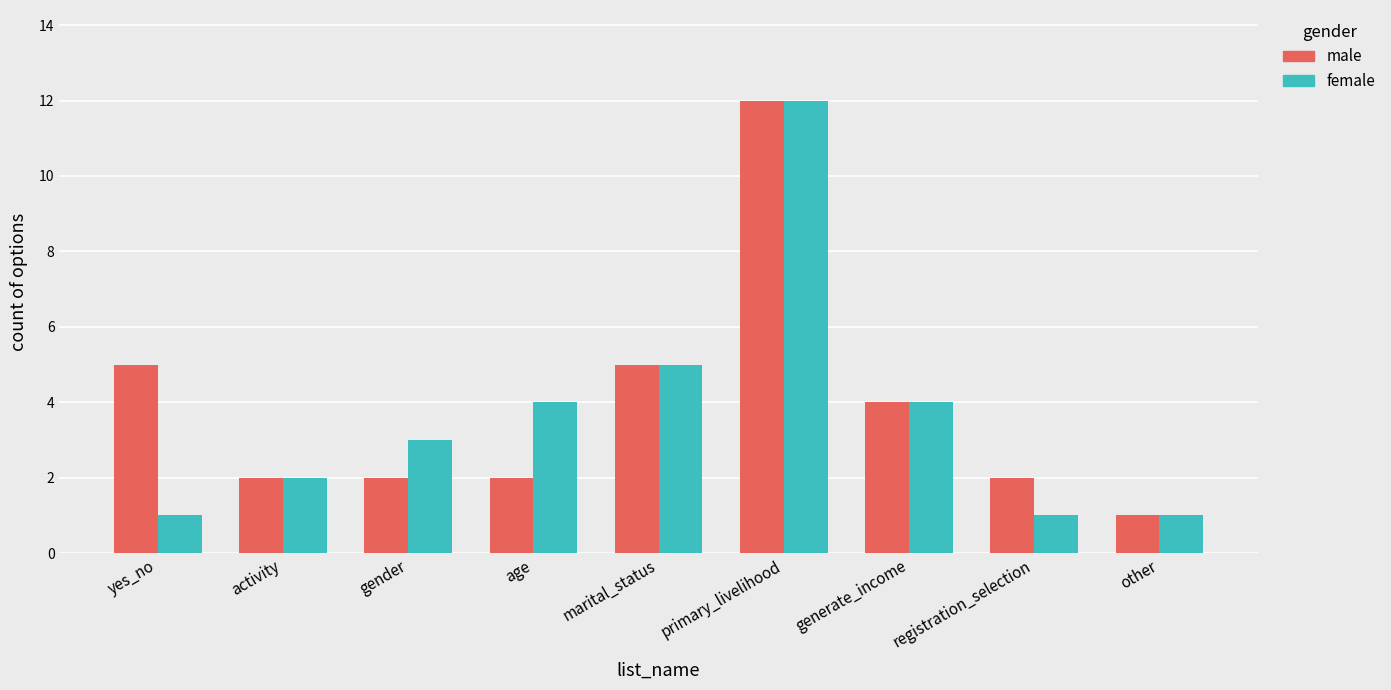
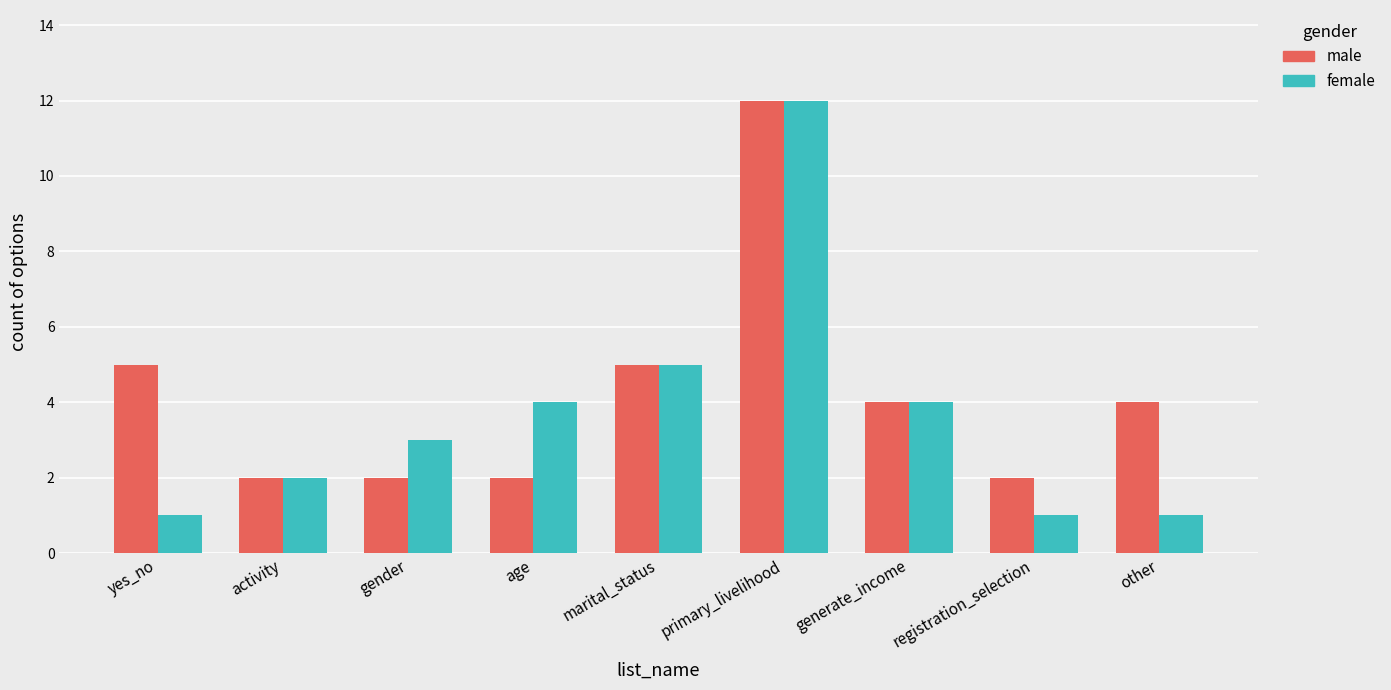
  {
    "male": {
      "yes_no": 5,
      "activity": 2,
      "gender": 2,
      "age": 2,
      "marital_status": 5,
      "primary_livelihood": 12,
      "generate_income": 4,
      "registration_selection": 2,
-     "other": 1
+     "other": 4
    },
    "female": {
      "yes_no": 1,
      "activity": 2,
      "gender": 3,
      "age": 4,
      "marital_status": 5,
      "primary_livelihood": 12,
      "generate_income": 4,
      "registration_selection": 1,
      "other": 1
    }
  }
